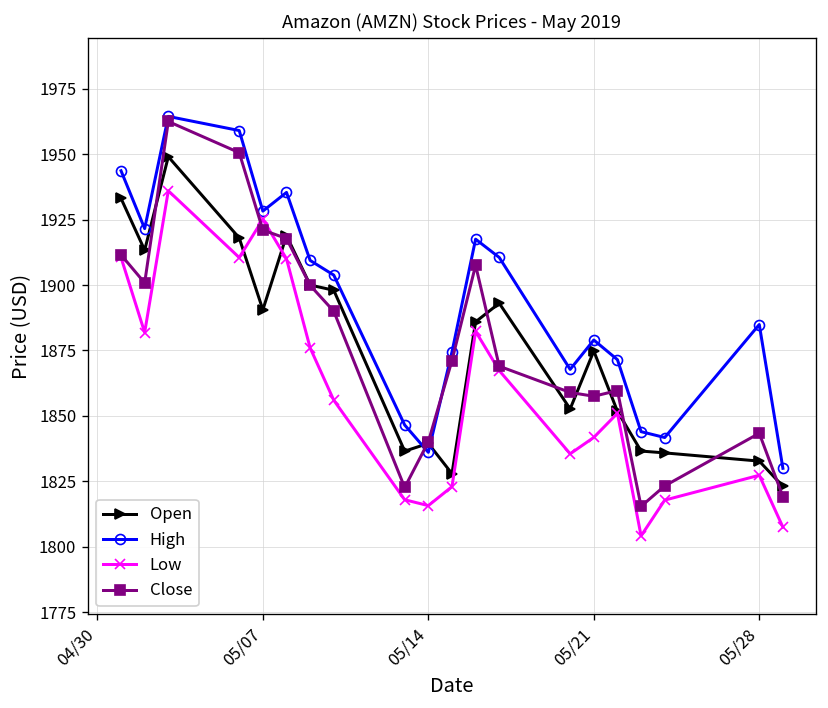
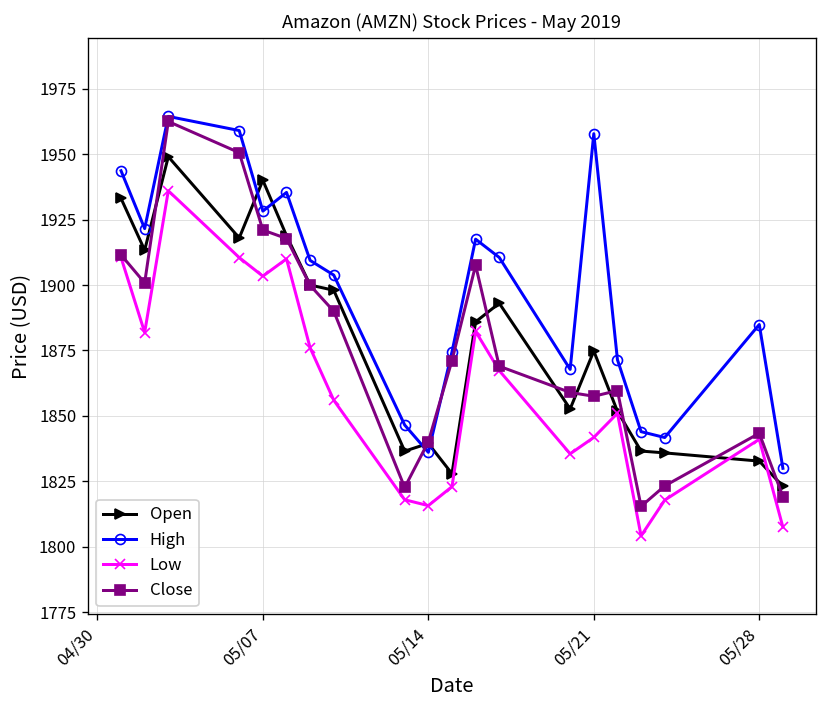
  {
    "Open": {
-     "05/07": 1891,
+     "05/07": 1940,
      "05/21": 1875,
      "05/28": 1833
    },
    "High": {
      "05/07": 1928,
      "05/14": 1836,
-     "05/21": 1879,
+     "05/21": 1958,
      "05/28": 1885
    },
    "Low": {
-     "05/07": 1925,
+     "05/07": 1903,
      "05/14": 1816,
      "05/21": 1842,
-     "05/28": 1827
+     "05/28": 1841
    },
    "Close": {
      "05/07": 1921,
      "05/21": 1858,
      "05/28": 1843
    }
  }
